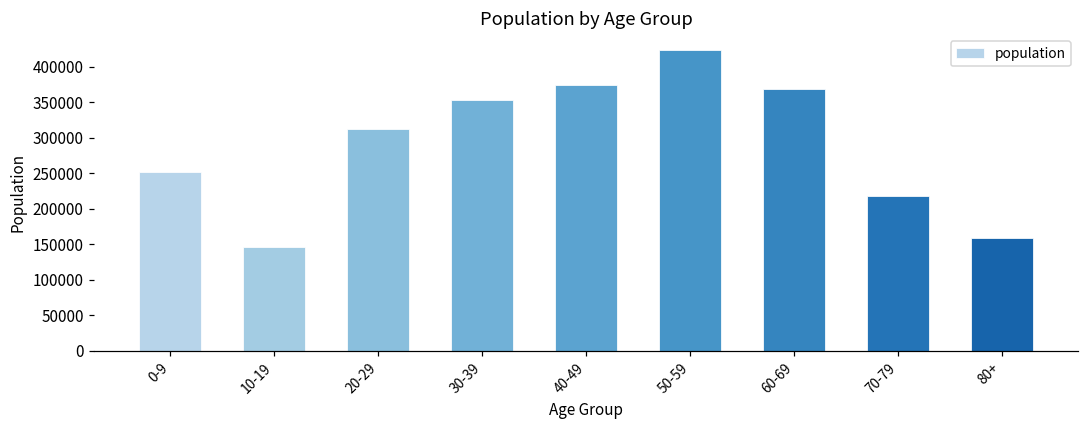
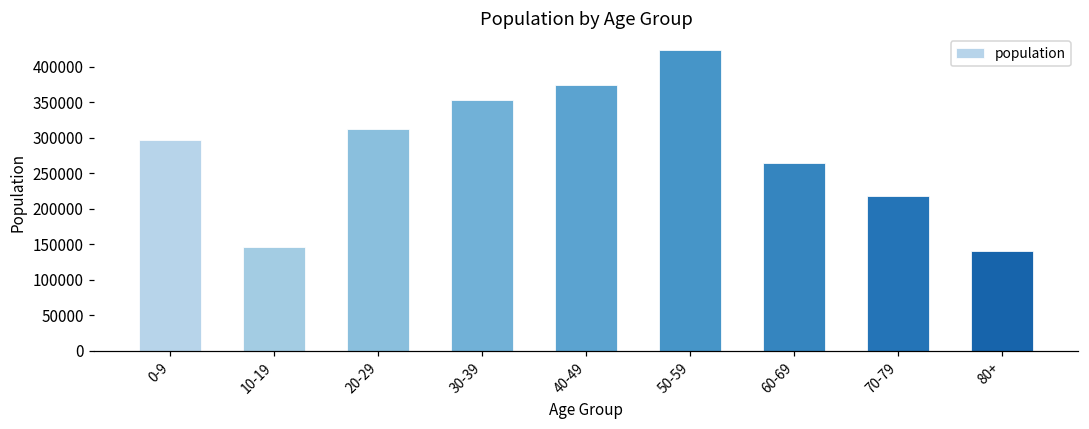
  {
-   "0-9": 250000,
+   "0-9": 300000,
    "10-19": 150000,
    "20-29": 310000,
    "30-39": 350000,
    "40-49": 370000,
    "50-59": 420000,
-   "60-69": 370000,
+   "60-69": 270000,
    "70-79": 220000,
-   "80+": 160000
+   "80+": 140000
  }
